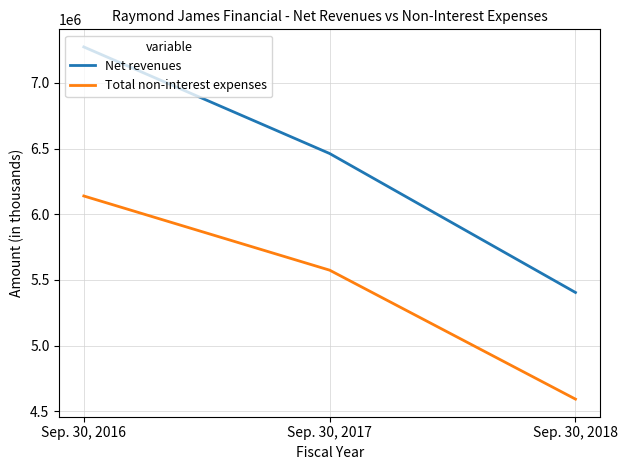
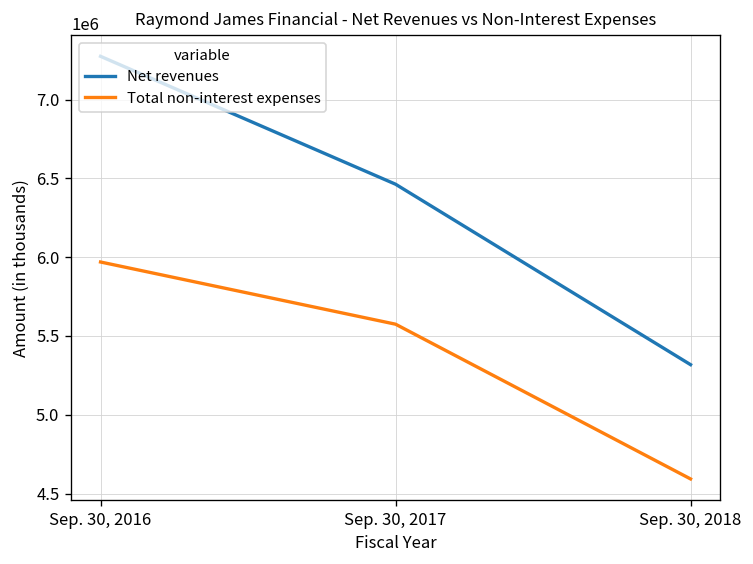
  {
    "Net revenues": {
      "Sep. 30, 2017": 6460000,
-     "Sep. 30, 2018": 5410000
+     "Sep. 30, 2018": 5320000
    },
    "Total non-interest expenses": {
-     "Sep. 30, 2016": 6140000,
+     "Sep. 30, 2016": 5970000,
      "Sep. 30, 2017": 5570000,
      "Sep. 30, 2018": 4590000
    }
  }
